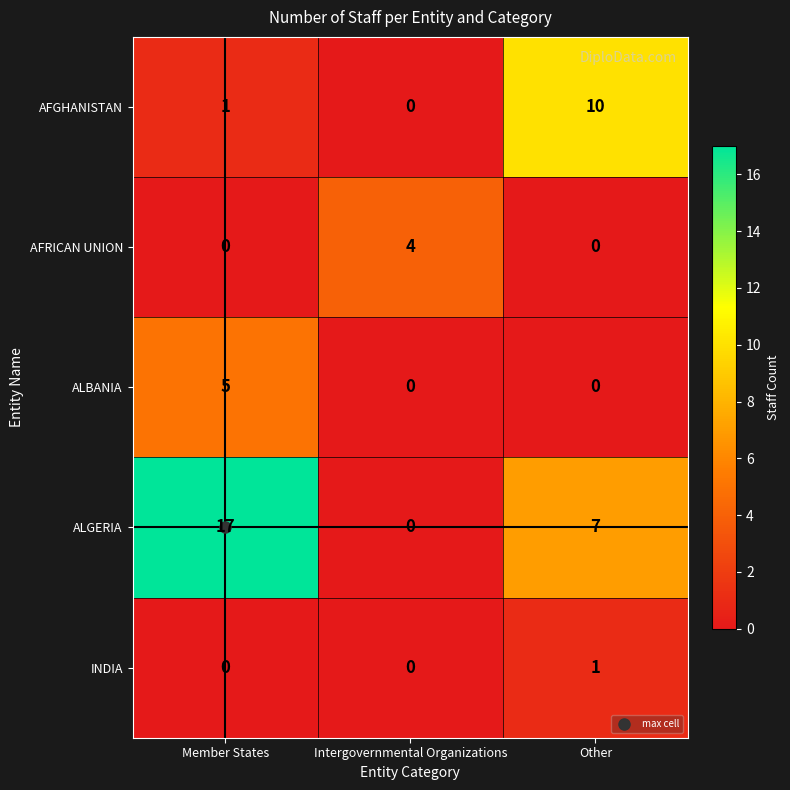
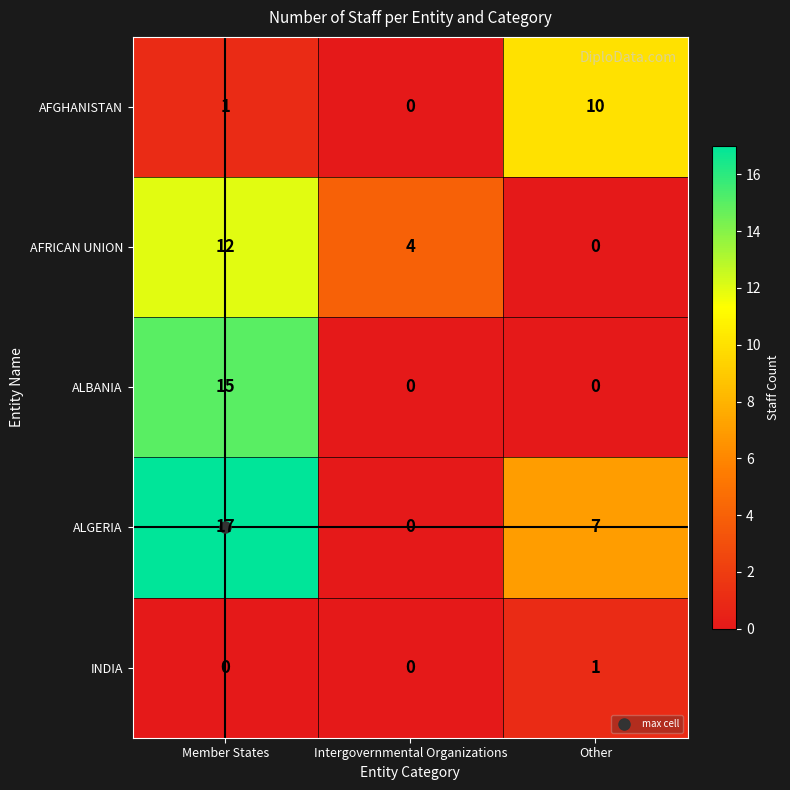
  {
    "AFGHANISTAN": {
      "Member States": 1,
      "Intergovernmental Organizations": 0
    },
    "AFRICAN UNION": {
-     "Member States": 0,
+     "Member States": 12,
      "Intergovernmental Organizations": 4,
      "Other": 0
    },
    "ALBANIA": {
-     "Member States": 5,
+     "Member States": 15,
      "Intergovernmental Organizations": 0,
      "Other": 0
    },
    "ALGERIA": {
      "Intergovernmental Organizations": 0,
      "Other": 7
    },
    "INDIA": {
      "Member States": 0,
      "Intergovernmental Organizations": 0,
      "Other": 1
    }
  }
